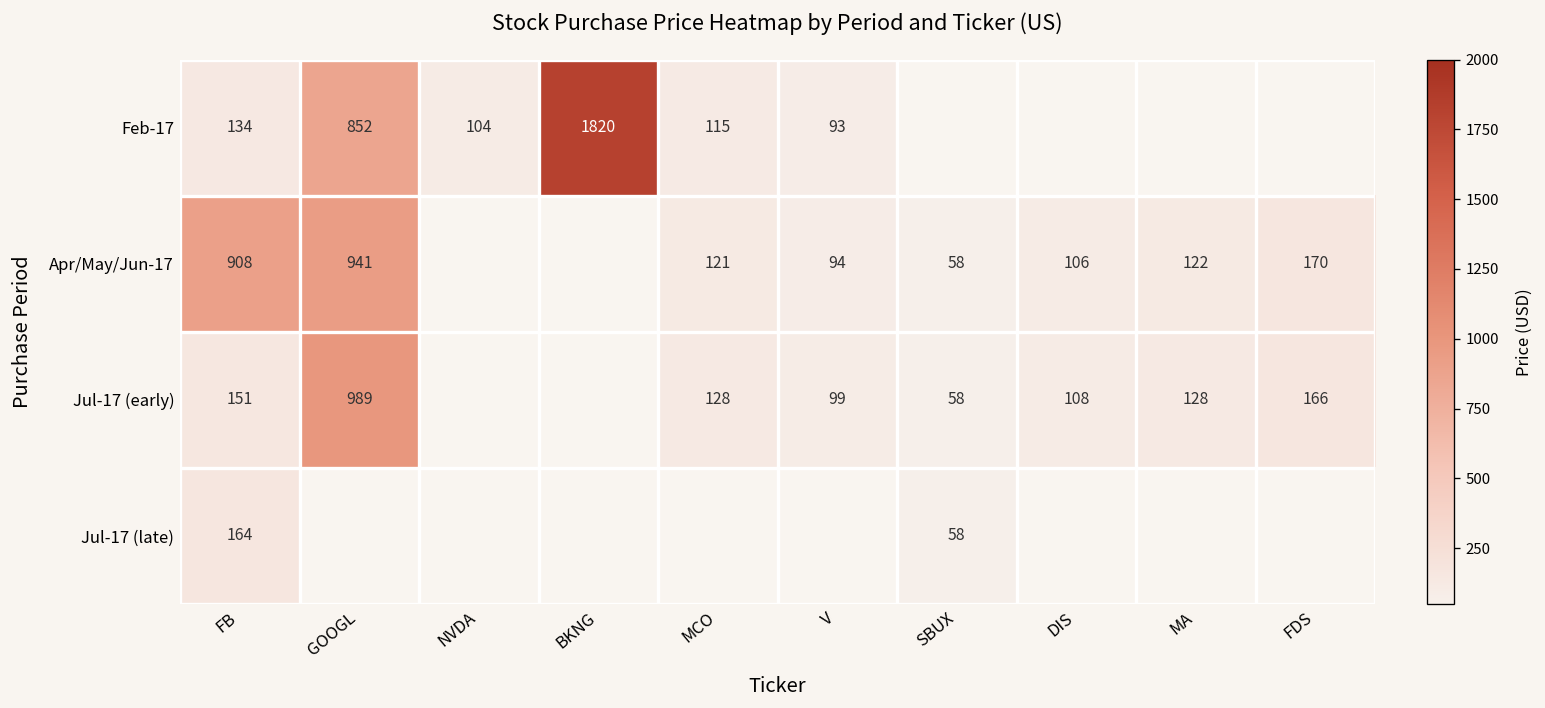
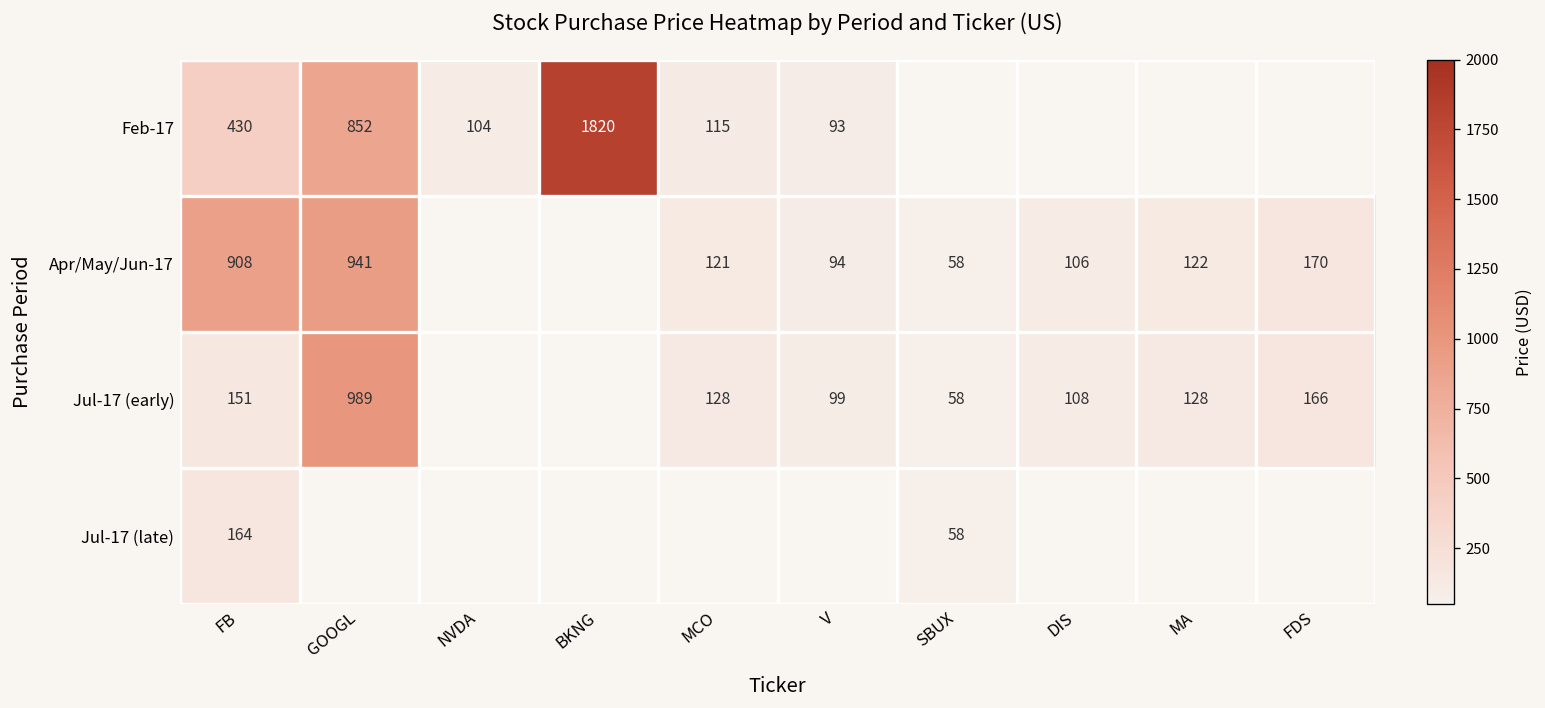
  {
    "Feb-17": {
-     "FB": 134,
+     "FB": 430,
      "GOOGL": 852,
      "NVDA": 104,
      "BKNG": 1820,
      "MCO": 115,
      "V": 93
    },
    "Apr/May/Jun-17": {
      "FB": 908,
      "GOOGL": 941,
      "MCO": 121,
      "V": 94,
      "SBUX": 58,
      "DIS": 106,
      "MA": 122,
      "FDS": 170
    },
    "Jul-17 (early)": {
      "FB": 151,
      "GOOGL": 989,
      "MCO": 128,
      "V": 99,
      "SBUX": 58,
      "DIS": 108,
      "MA": 128,
      "FDS": 166
    },
    "Jul-17 (late)": {
      "FB": 164,
      "SBUX": 58
    }
  }
